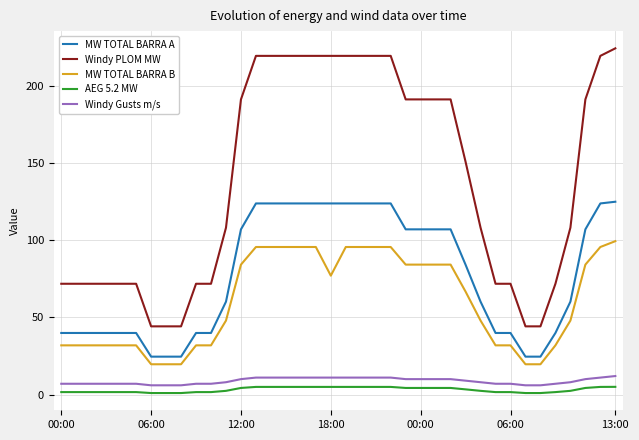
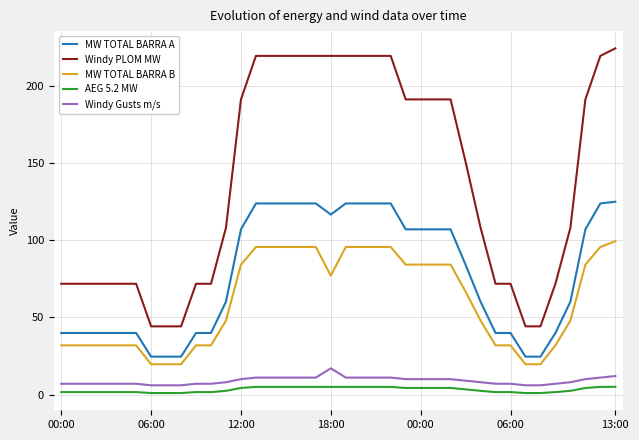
  {
    "MW TOTAL BARRA A": {
-     "18:00": 124
+     "18:00": 117
    },
    "Windy PLOM MW": {
      "18:00": 220
    },
    "MW TOTAL BARRA B": {
      "18:00": 77
    },
    "AEG 5.2 MW": {
      "18:00": 5
    },
    "Windy Gusts m/s": {
-     "18:00": 11
+     "18:00": 17
    }
  }
